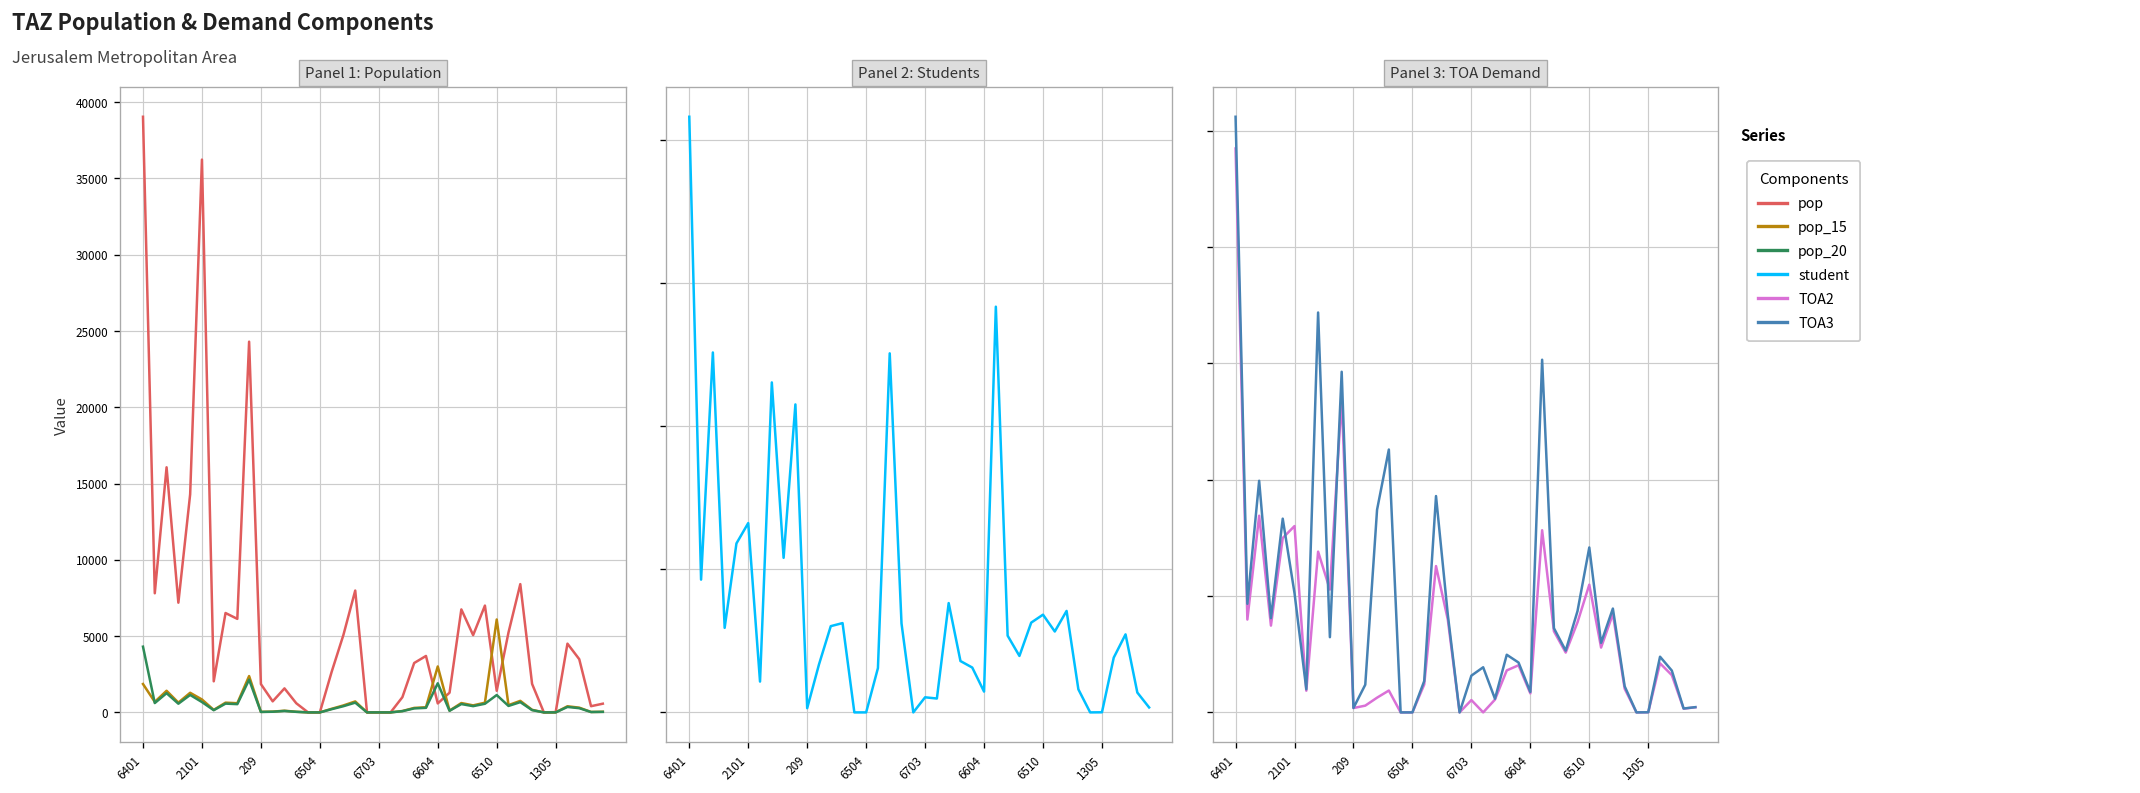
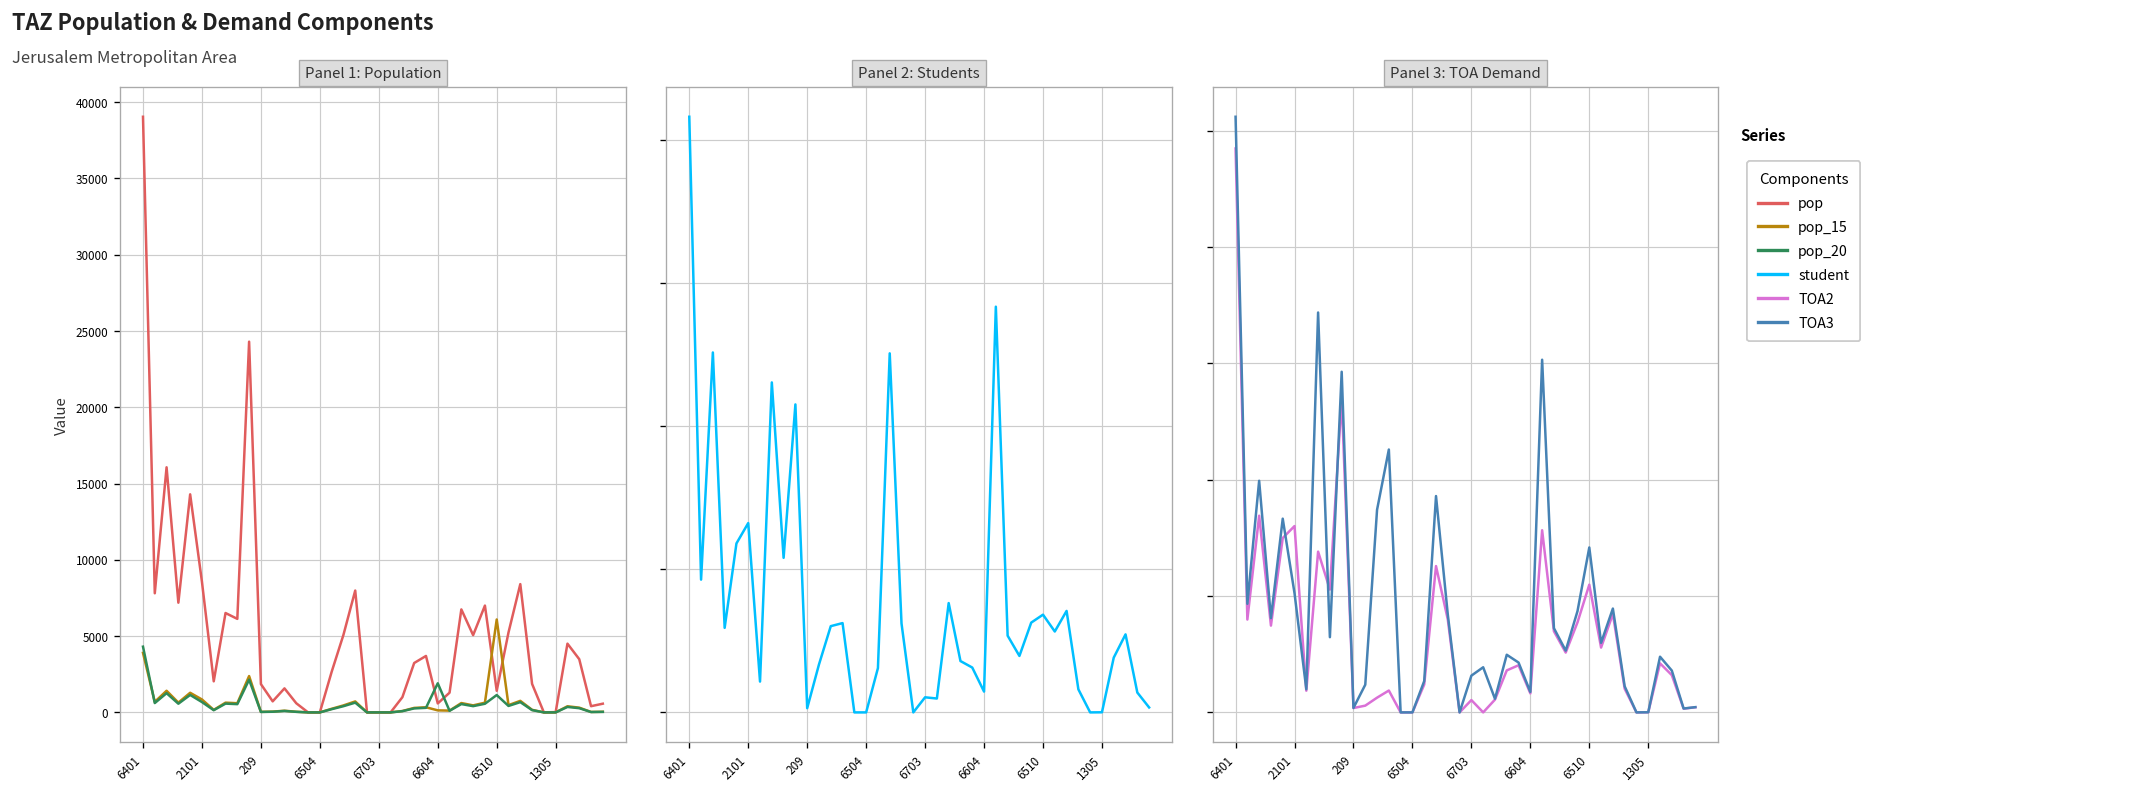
  {
    "Panel 1: Population": {
      "pop": {
        "6401": 39000,
-       "2101": 36200,
+       "2101": 8600,
        "209": 1900,
        "6604": 600,
        "6510": 1400
      },
      "pop_15": {
-       "6401": 1900,
-       "6604": 3000,
+       "6401": 3900,
+       "6604": 100,
        "6510": 6100
      },
      "pop_20": {
        "6401": 4300,
        "6604": 1900,
        "6510": 1100
      }
    }
  }
